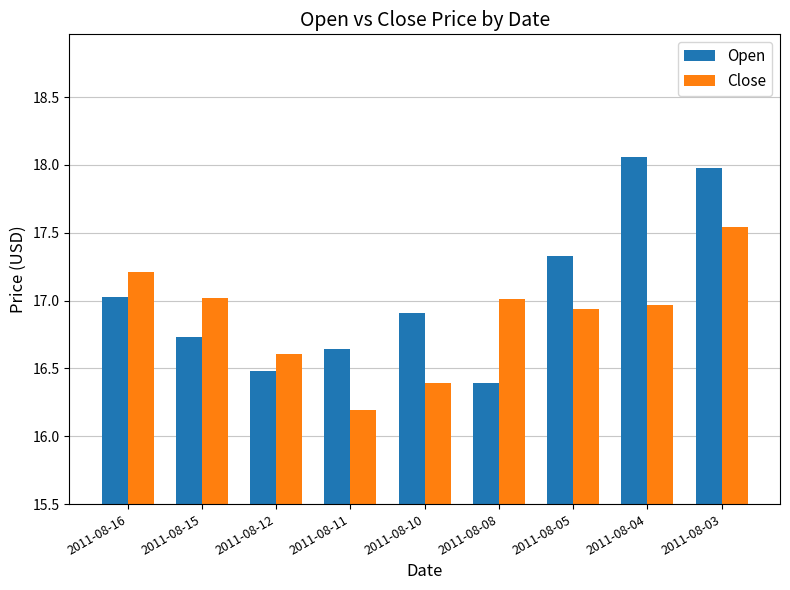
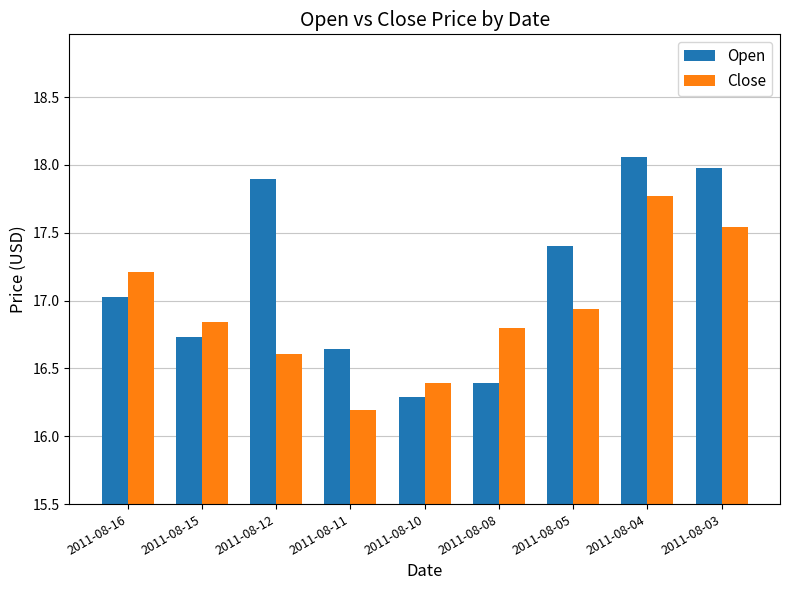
  {
    "Open": {
      "2011-08-16": 17.03,
      "2011-08-15": 16.73,
-     "2011-08-12": 16.48,
+     "2011-08-12": 17.90,
      "2011-08-11": 16.64,
-     "2011-08-10": 16.91,
+     "2011-08-10": 16.29,
      "2011-08-08": 16.39,
-     "2011-08-05": 17.33,
+     "2011-08-05": 17.40,
      "2011-08-04": 18.06,
      "2011-08-03": 17.98
    },
    "Close": {
      "2011-08-16": 17.21,
-     "2011-08-15": 17.02,
+     "2011-08-15": 16.84,
      "2011-08-12": 16.61,
      "2011-08-11": 16.19,
      "2011-08-10": 16.39,
-     "2011-08-08": 17.01,
+     "2011-08-08": 16.80,
      "2011-08-05": 16.94,
-     "2011-08-04": 16.97,
+     "2011-08-04": 17.77,
      "2011-08-03": 17.54
    }
  }
